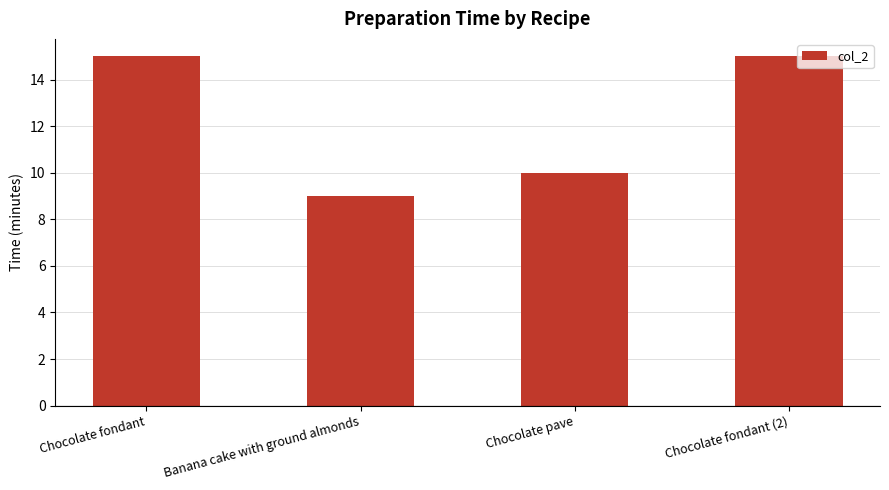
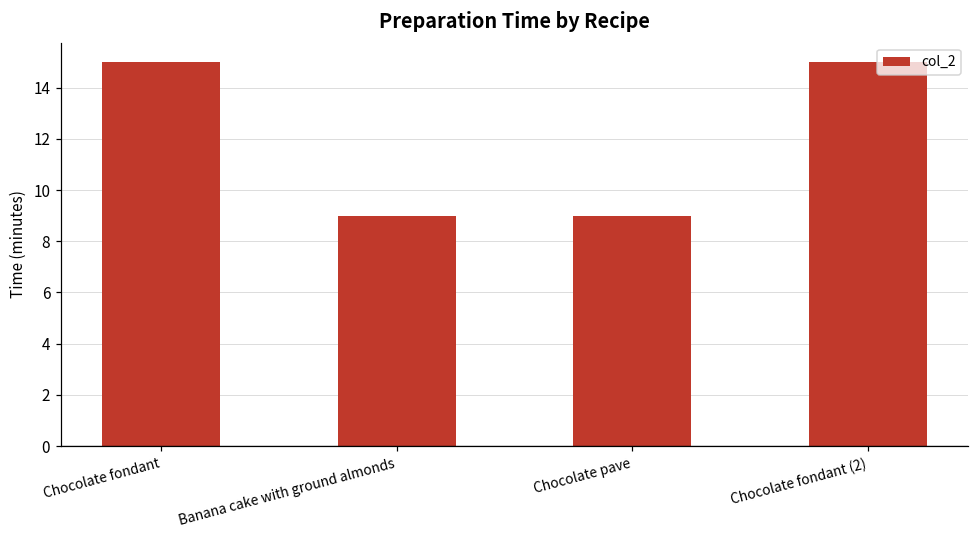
  {
    "Chocolate fondant": 15,
    "Banana cake with ground almonds": 9,
-   "Chocolate pave": 10,
+   "Chocolate pave": 9,
    "Chocolate fondant (2)": 15
  }
